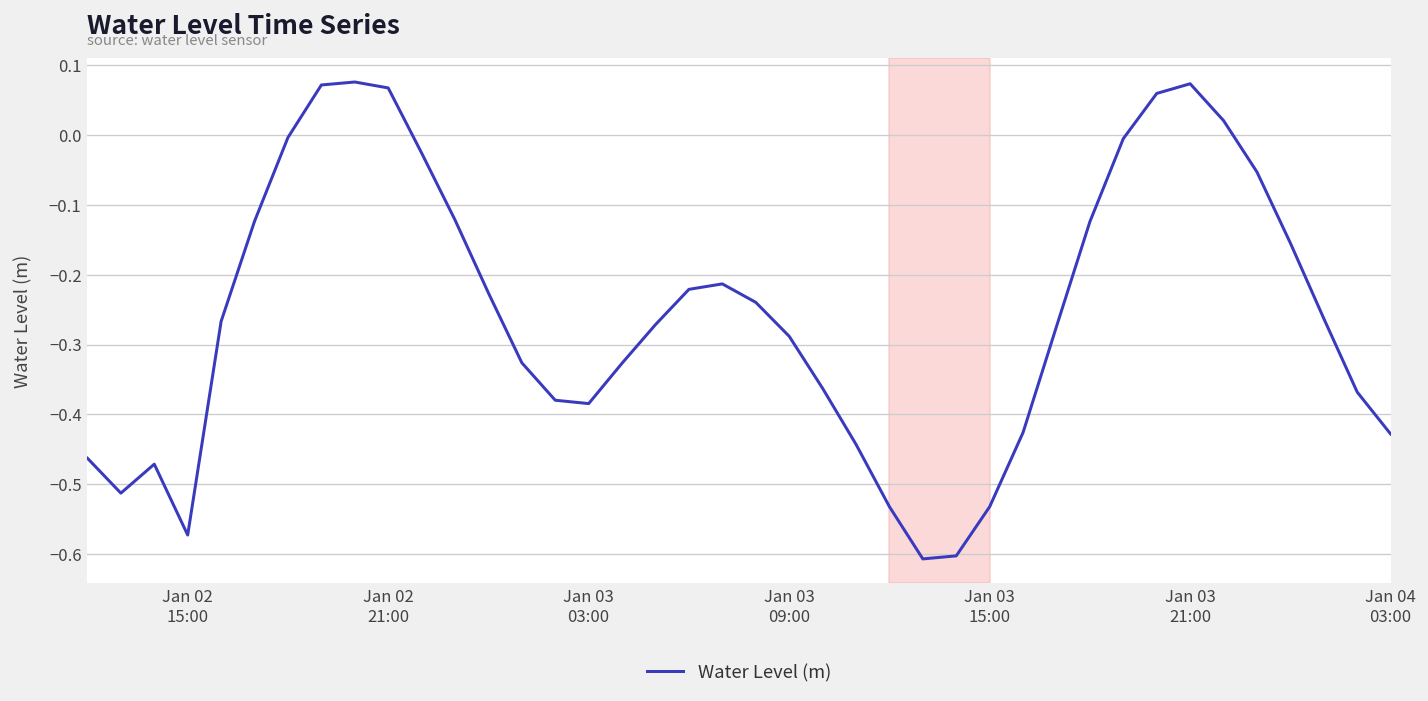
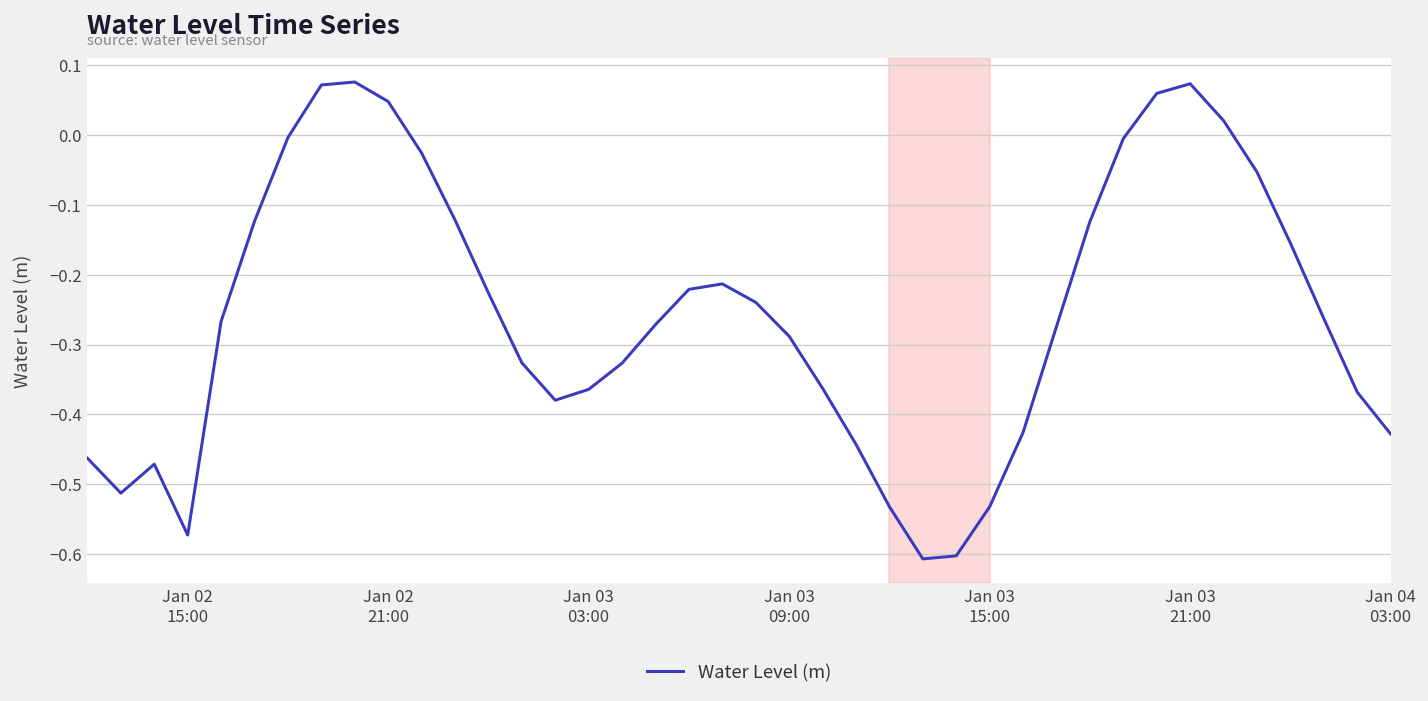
  {
    "Jan 02 15:00": -0.57,
-   "Jan 02 21:00": 0.07,
-   "Jan 03 03:00": -0.38,
+   "Jan 02 21:00": 0.05,
+   "Jan 03 03:00": -0.36,
    "Jan 03 09:00": -0.29,
    "Jan 03 15:00": -0.53,
    "Jan 03 21:00": 0.07,
    "Jan 04 03:00": -0.43
  }
